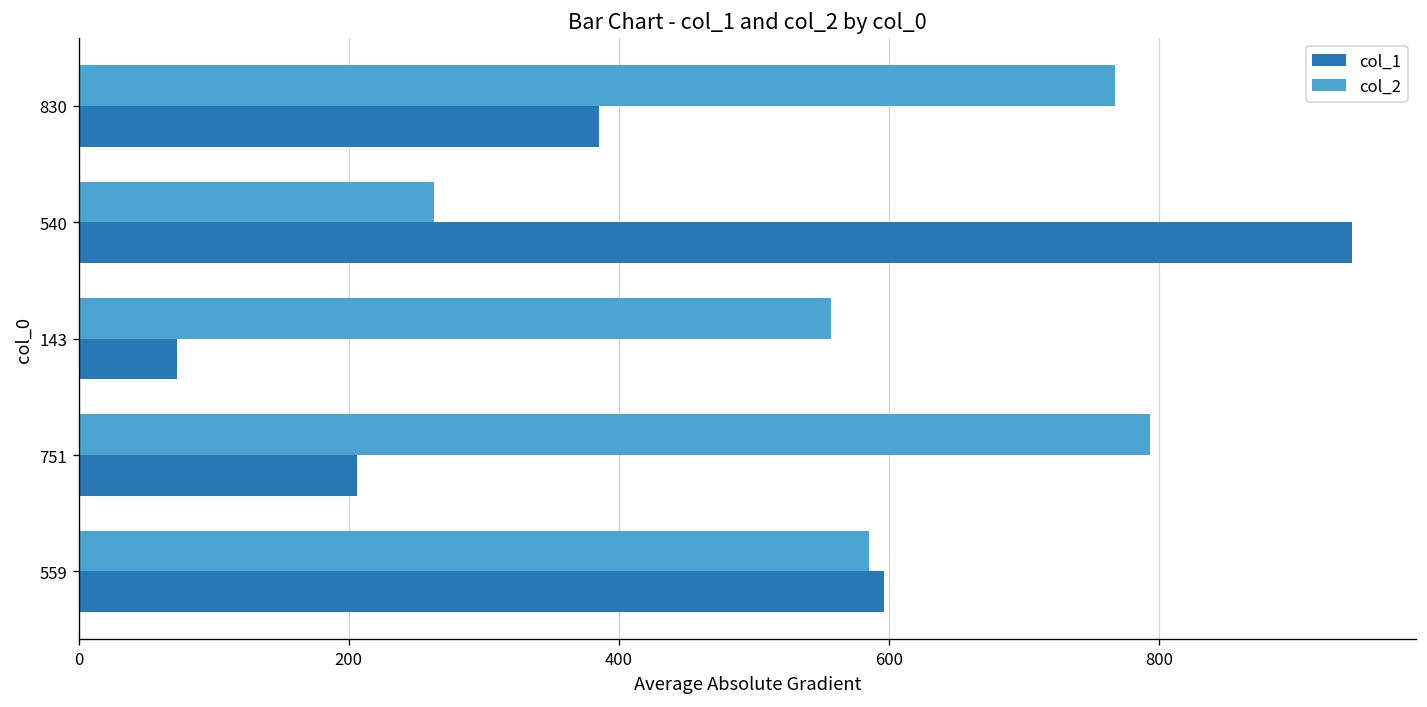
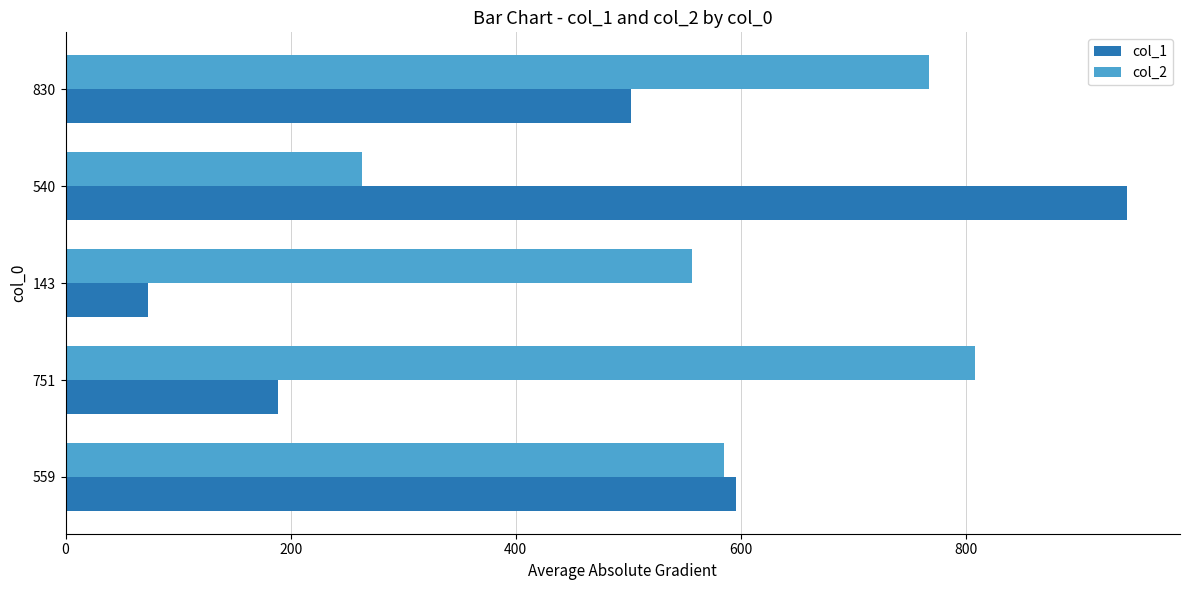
  {
    "col_1": {
-     "830": 385,
+     "830": 502,
      "540": 943,
      "143": 73,
-     "751": 206,
+     "751": 189,
      "559": 596
    },
    "col_2": {
      "830": 767,
      "540": 263,
      "143": 557,
-     "751": 793,
+     "751": 808,
      "559": 585
    }
  }
